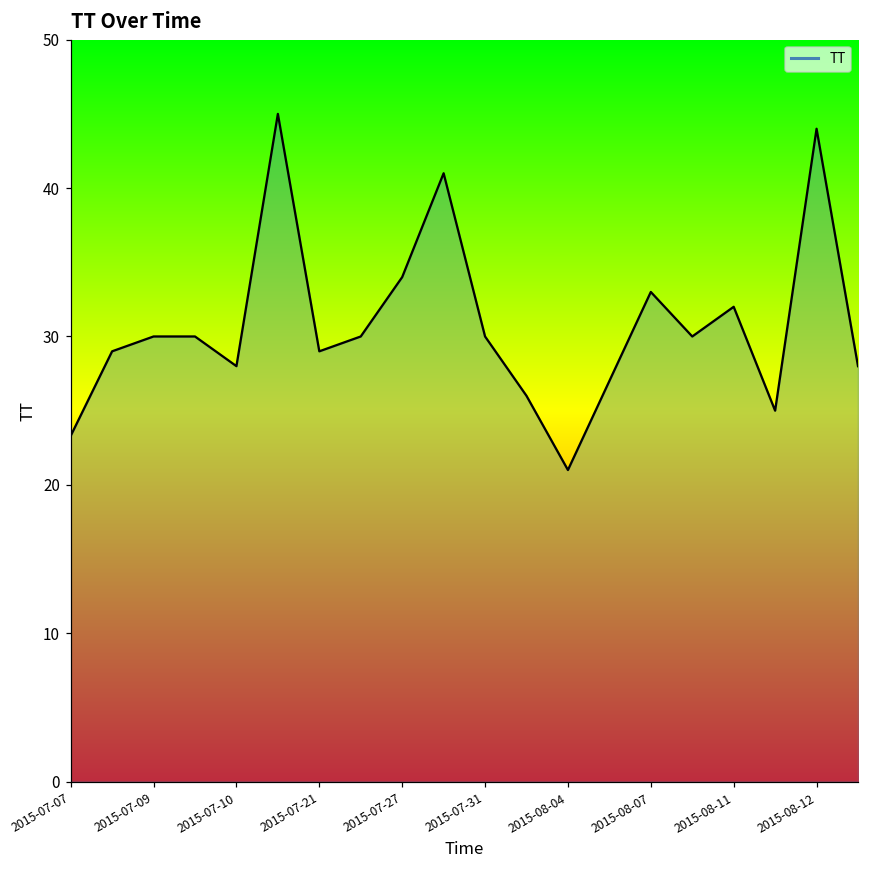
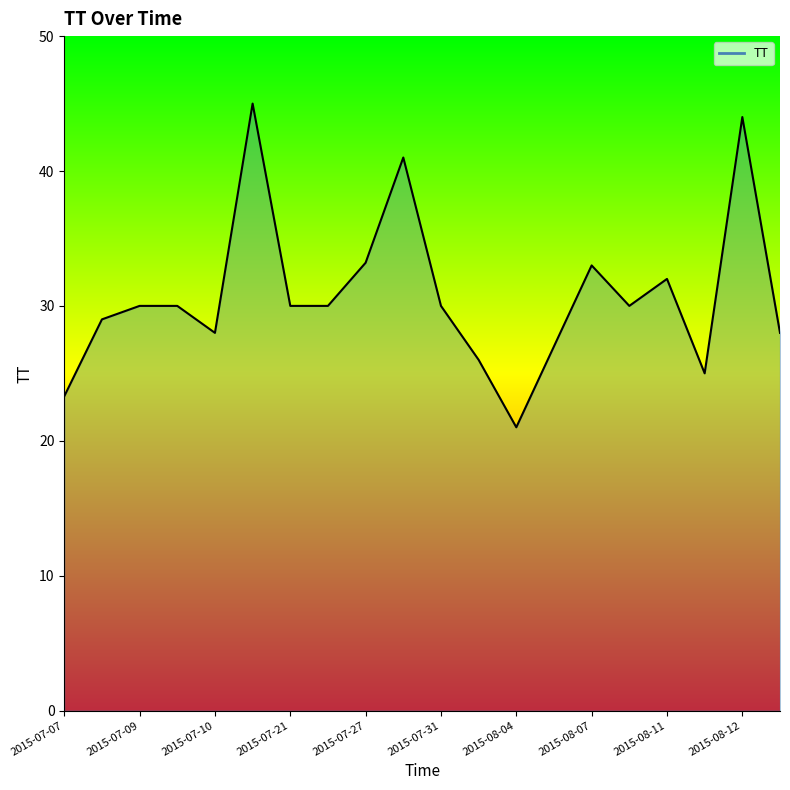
  {
    "2015-07-07": 23.3,
-   "2015-07-21": 29,
-   "2015-07-27": 34.0,
+   "2015-07-21": 30,
+   "2015-07-27": 33.2,
    "2015-08-04": 21.0,
    "2015-08-12": 44.0
  }
